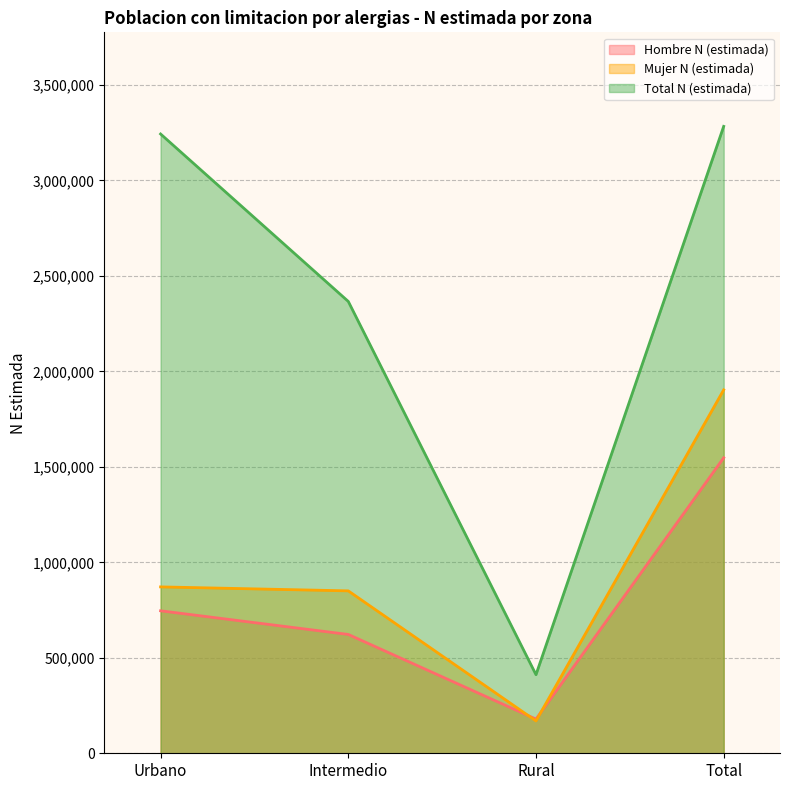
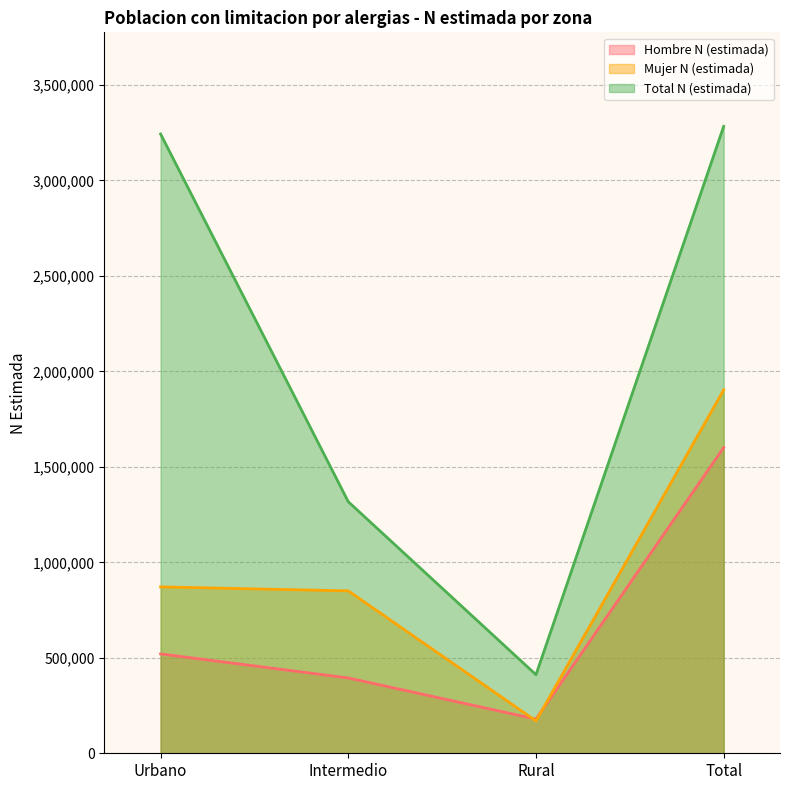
  {
    "Hombre N (estimada)": {
-     "Urbano": "750,000",
-     "Intermedio": "620,000",
-     "Total": "1,550,000"
+     "Urbano": "520,000",
+     "Intermedio": "390,000",
+     "Total": "1,600,000"
    },
    "Mujer N (estimada)": {
      "Urbano": "870,000",
      "Intermedio": "850,000",
      "Total": "1,900,000"
    },
    "Total N (estimada)": {
      "Urbano": "3,240,000",
-     "Intermedio": "2,370,000",
+     "Intermedio": "1,320,000",
      "Rural": "410,000",
      "Total": "3,280,000"
    }
  }
